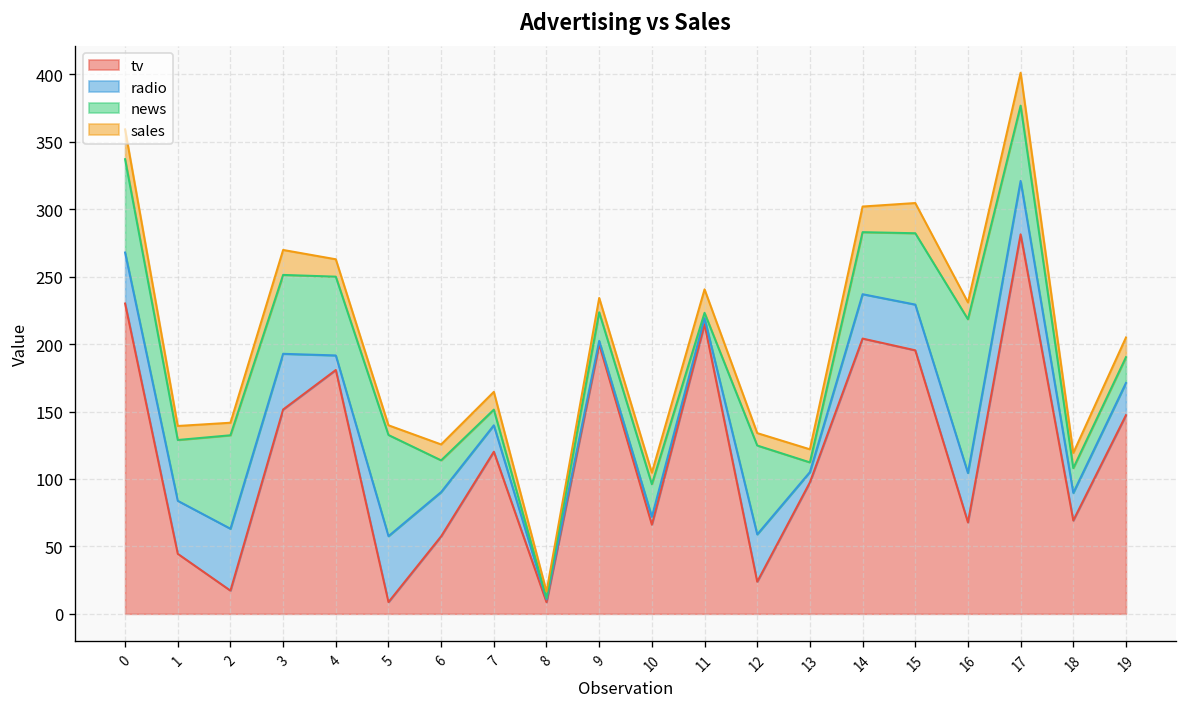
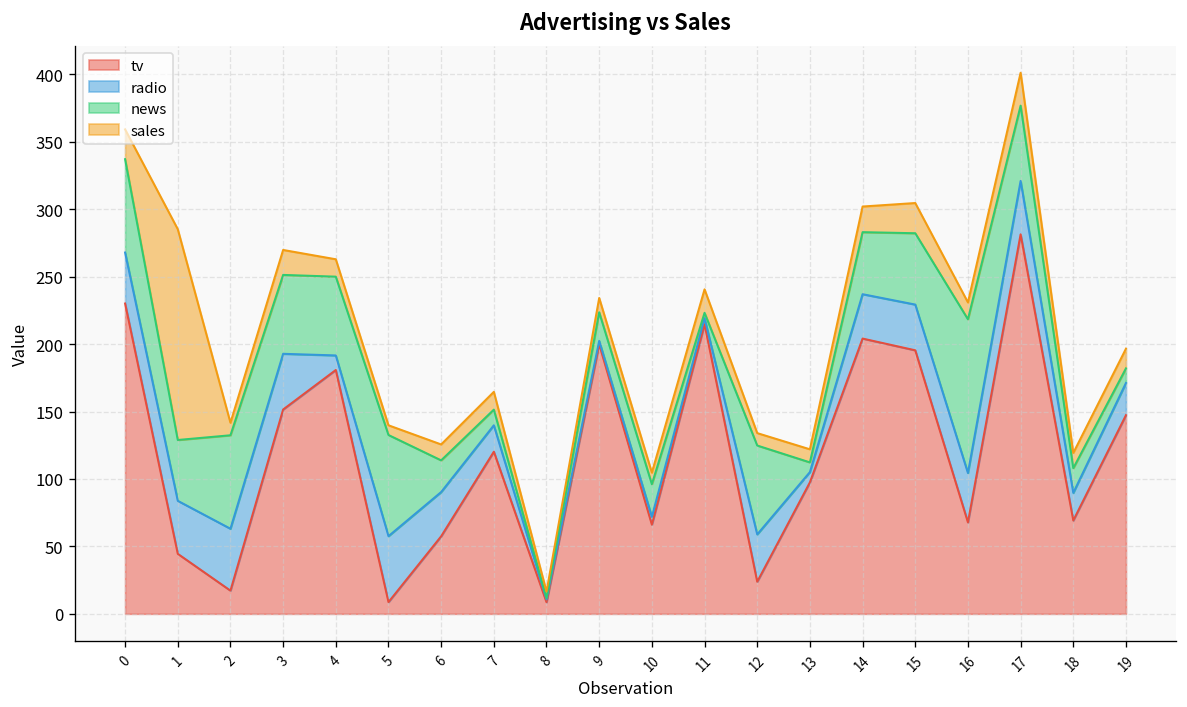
  {
    "tv": {
      "0": 230,
      "1": 45,
      "2": 17,
      "3": 152,
      "4": 181,
      "5": 9,
      "6": 58,
      "7": 120,
      "9": 200,
      "10": 66,
      "11": 215,
      "12": 24,
      "13": 98,
      "14": 204,
      "15": 195,
      "16": 68,
      "17": 281,
      "18": 69,
      "19": 147
    },
    "radio": {
      "0": 38,
      "1": 39,
      "2": 46,
      "3": 41,
      "4": 11,
      "5": 49,
      "6": 33,
      "7": 20,
      "9": 3,
      "10": 6,
      "11": 5,
      "12": 35,
      "13": 8,
      "14": 33,
      "15": 34,
      "16": 37,
      "17": 40,
      "18": 21,
      "19": 24
    },
    "news": {
      "0": 69,
      "1": 45,
      "2": 69,
      "3": 59,
      "4": 58,
      "5": 75,
      "6": 24,
      "7": 12,
      "9": 21,
      "10": 24,
      "11": 4,
      "12": 66,
      "13": 7,
      "14": 46,
      "15": 53,
      "16": 114,
      "17": 56,
      "18": 18,
-     "19": 19
+     "19": 11
    },
    "sales": {
-     "1": 10,
+     "1": 156,
      "2": 9,
      "3": 19,
      "4": 13,
      "5": 7,
      "6": 12,
      "7": 13,
      "8": 5,
      "9": 11,
      "10": 9,
      "11": 17,
      "12": 9,
      "13": 10,
      "14": 19,
      "15": 22,
      "16": 13,
      "17": 24,
      "18": 11,
      "19": 15
    }
  }
